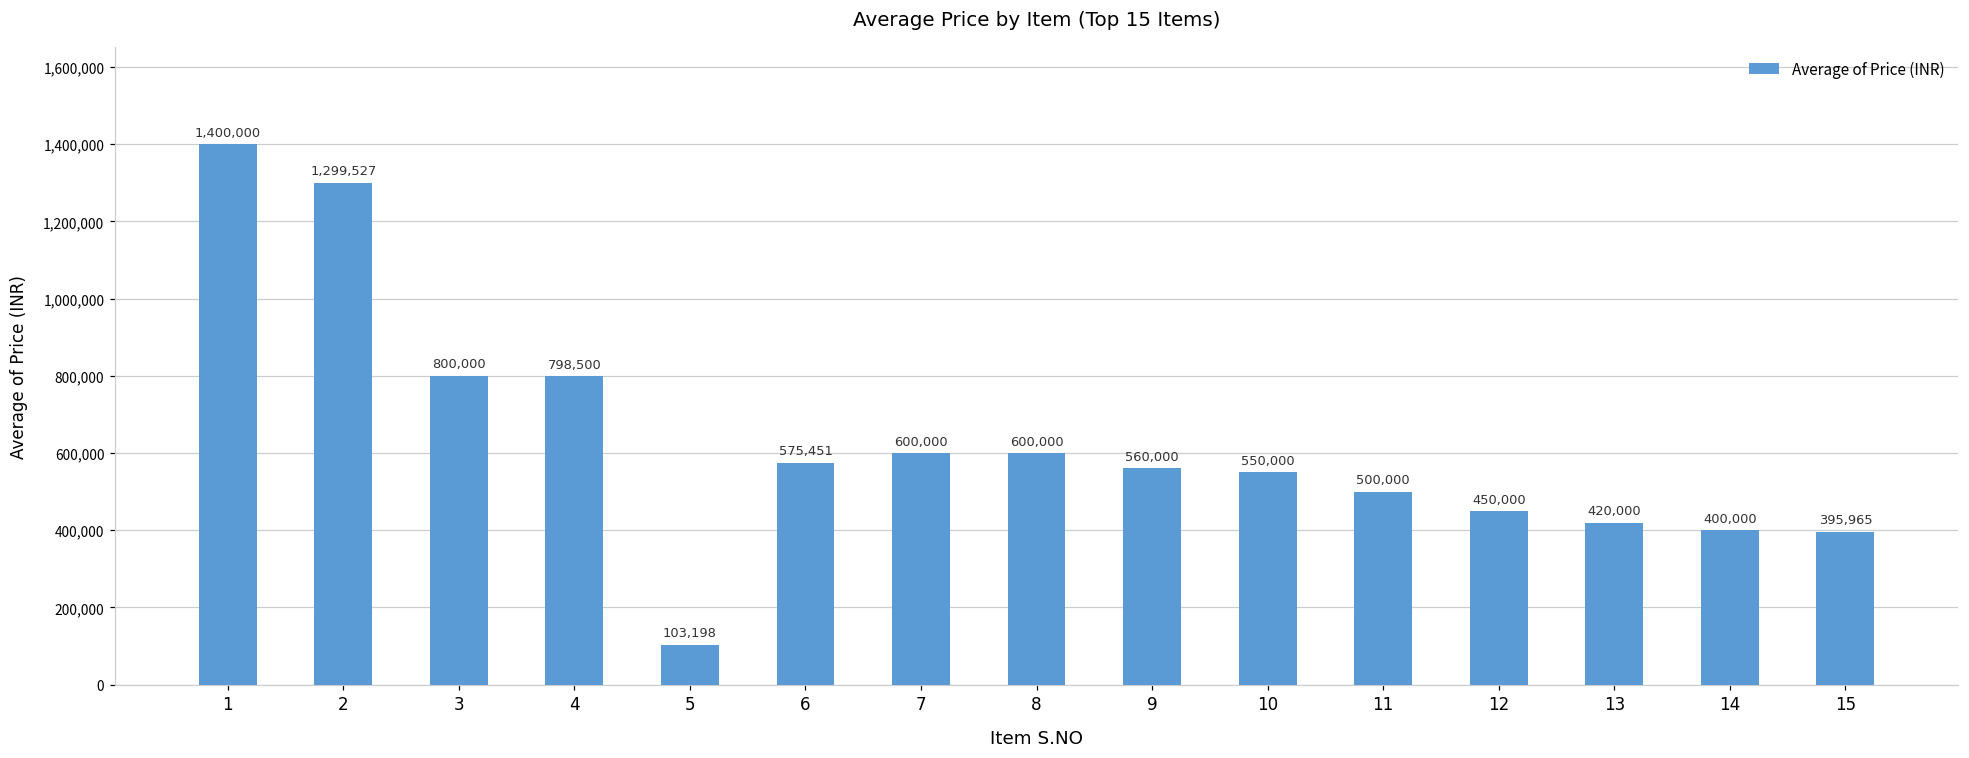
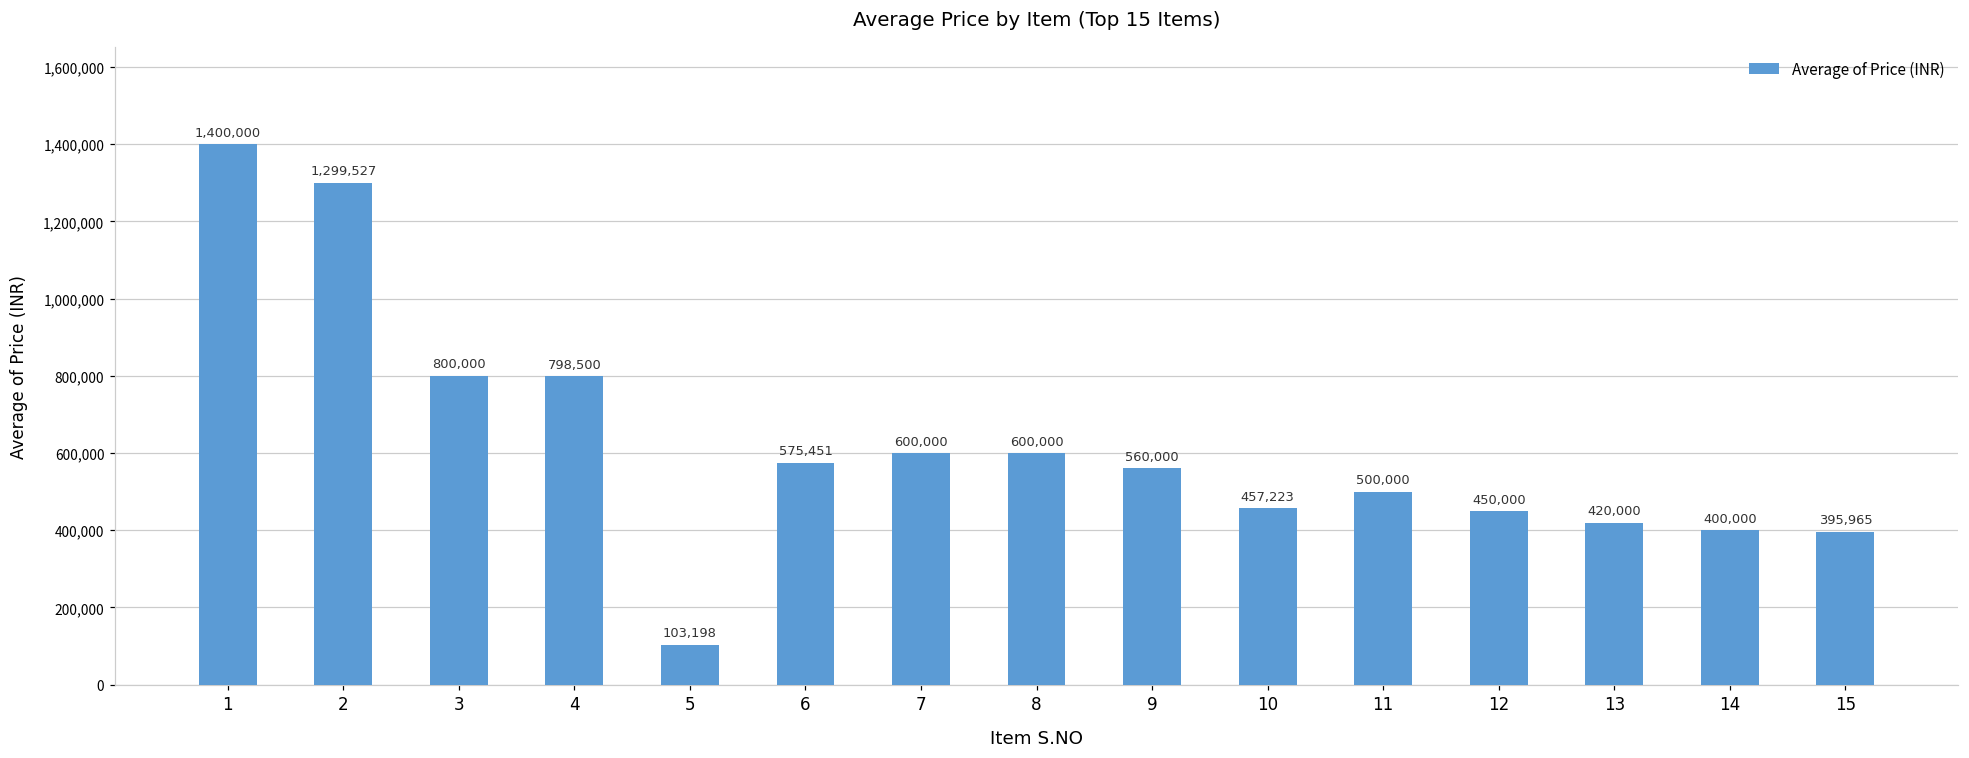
  {
    "1": "1,400,000",
    "2": "1,299,527",
    "3": "800,000",
    "4": "798,500",
    "5": "103,198",
    "6": "575,451",
    "7": "600,000",
    "8": "600,000",
    "9": "560,000",
-   "10": "550,000",
+   "10": "457,223",
    "11": "500,000",
    "12": "450,000",
    "13": "420,000",
    "14": "400,000",
    "15": "395,965"
  }
